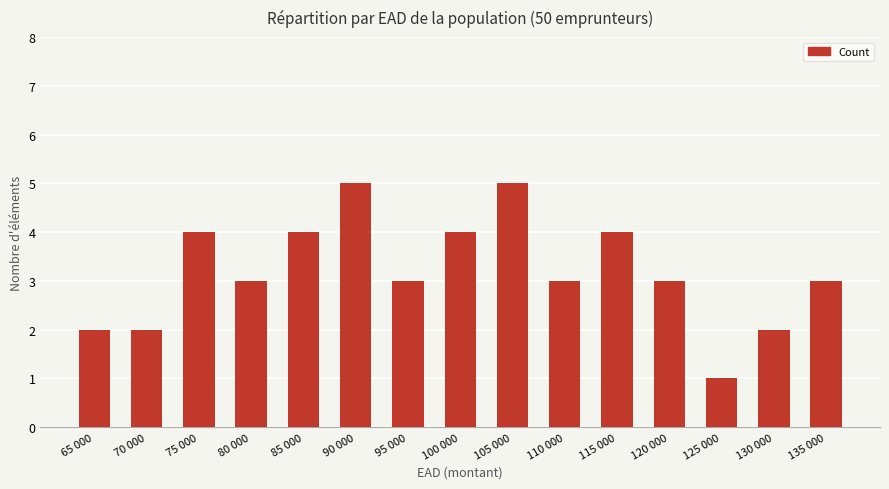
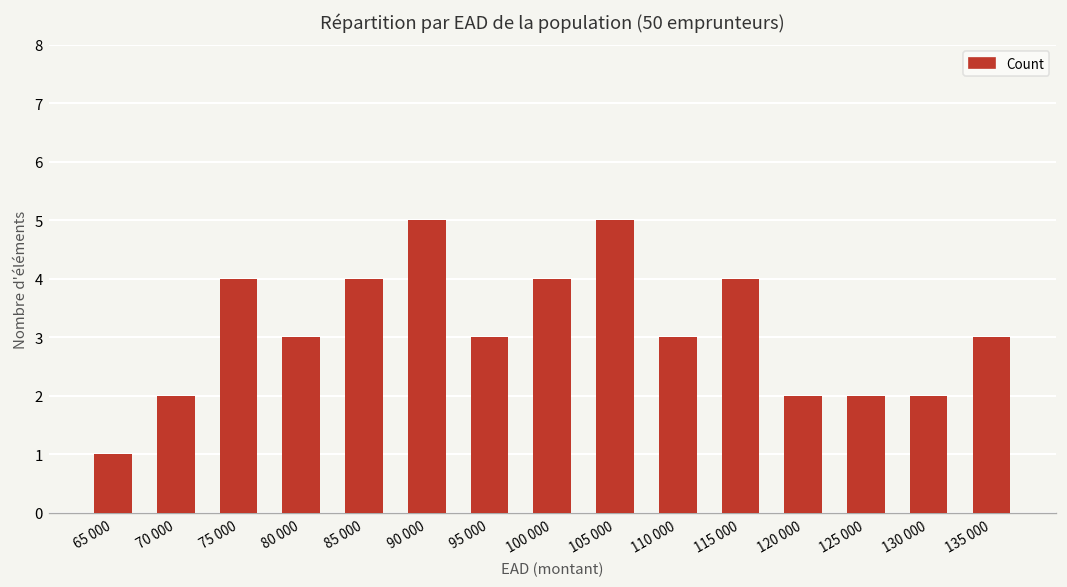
  {
-   "65 000": 2,
+   "65 000": 1,
    "70 000": 2,
    "75 000": 4,
    "80 000": 3,
    "85 000": 4,
    "90 000": 5,
    "95 000": 3,
    "100 000": 4,
    "105 000": 5,
    "110 000": 3,
    "115 000": 4,
-   "120 000": 3,
-   "125 000": 1,
+   "120 000": 2,
+   "125 000": 2,
    "130 000": 2,
    "135 000": 3
  }
